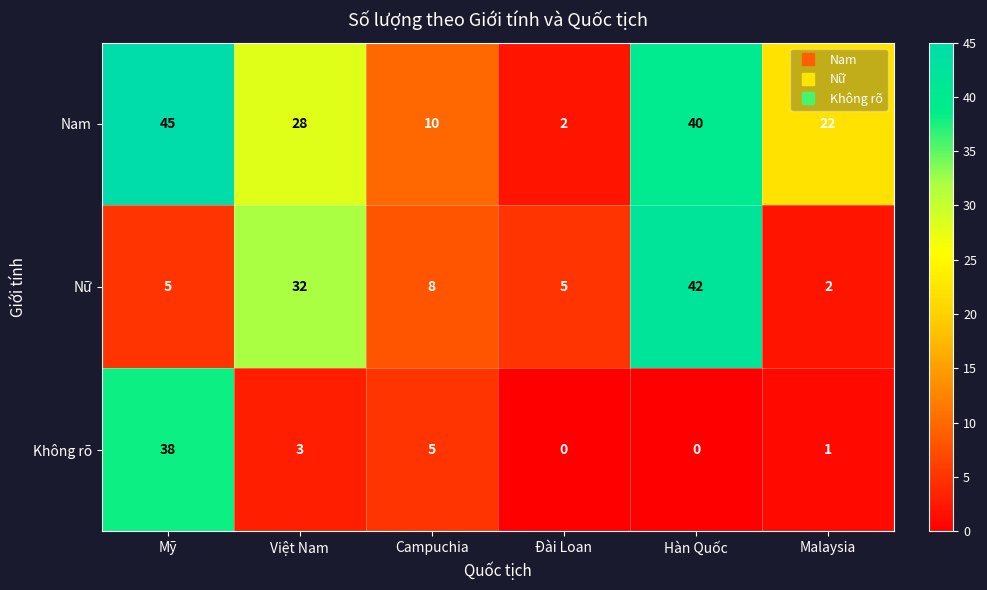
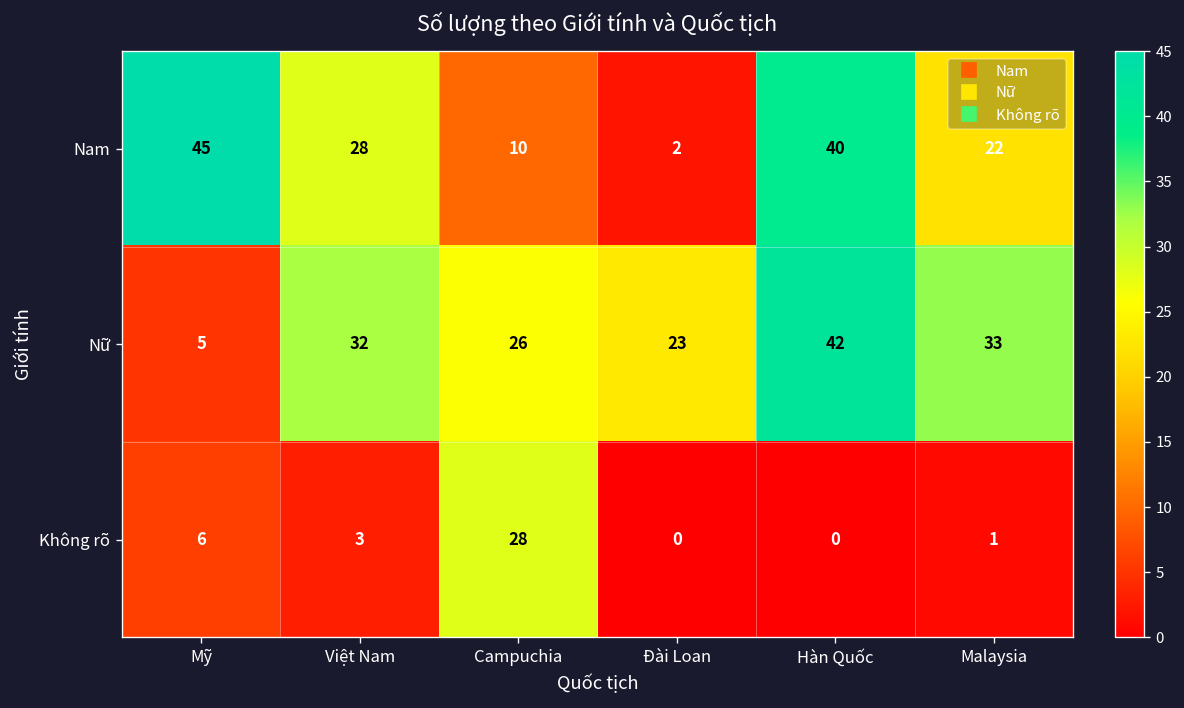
  {
    "Nam": {
      "Mỹ": 45,
      "Việt Nam": 28,
      "Campuchia": 10,
      "Đài Loan": 2,
      "Hàn Quốc": 40,
      "Malaysia": 22
    },
    "Nữ": {
      "Mỹ": 5,
      "Việt Nam": 32,
-     "Campuchia": 8,
-     "Đài Loan": 5,
+     "Campuchia": 26,
+     "Đài Loan": 23,
      "Hàn Quốc": 42,
-     "Malaysia": 2
+     "Malaysia": 33
    },
    "Không rõ": {
-     "Mỹ": 38,
+     "Mỹ": 6,
      "Việt Nam": 3,
-     "Campuchia": 5,
+     "Campuchia": 28,
      "Đài Loan": 0,
      "Hàn Quốc": 0,
      "Malaysia": 1
    }
  }
